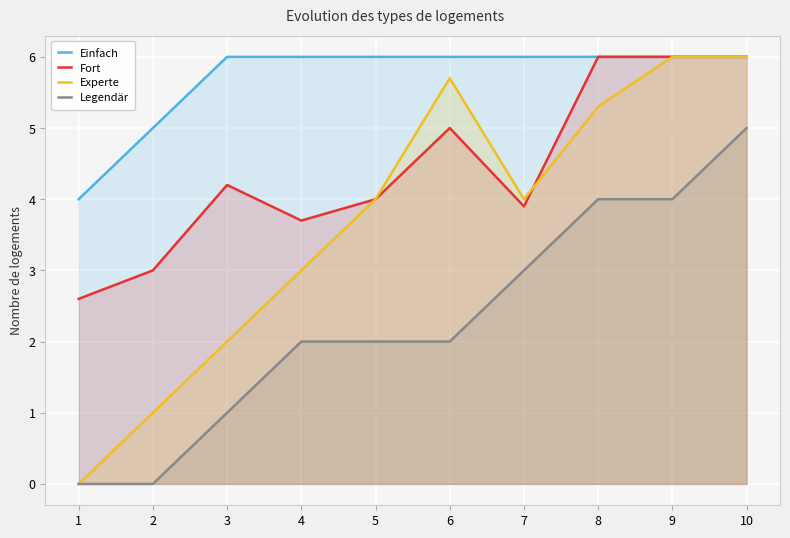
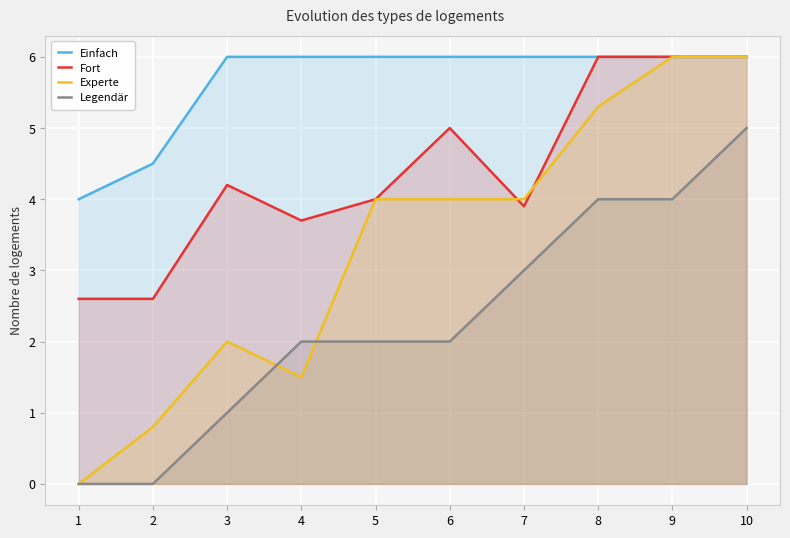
  {
    "Einfach": {
      "1": 4.0,
-     "2": 5.0,
+     "2": 4.5,
      "3": 6.0,
      "4": 6.0,
      "5": 6.0,
      "6": 6.0,
      "7": 6.0
    },
    "Fort": {
      "1": 2.6,
-     "2": 3.0,
+     "2": 2.6,
      "3": 4.2,
      "4": 3.7,
      "6": 5.0,
      "7": 3.9
    },
    "Experte": {
-     "2": 1.0,
+     "2": 0.8,
      "3": 2.0,
-     "4": 3.0,
-     "6": 5.7,
+     "4": 1.5,
+     "6": 4.0,
      "7": 4.0,
      "8": 5.3
    },
    "Legendär": {
      "2": 0.0,
      "3": 1.0,
      "4": 2.0,
      "5": 2.0,
      "6": 2.0,
      "7": 3.0,
      "8": 4.0,
      "9": 4.0,
      "10": 5.0
    }
  }
